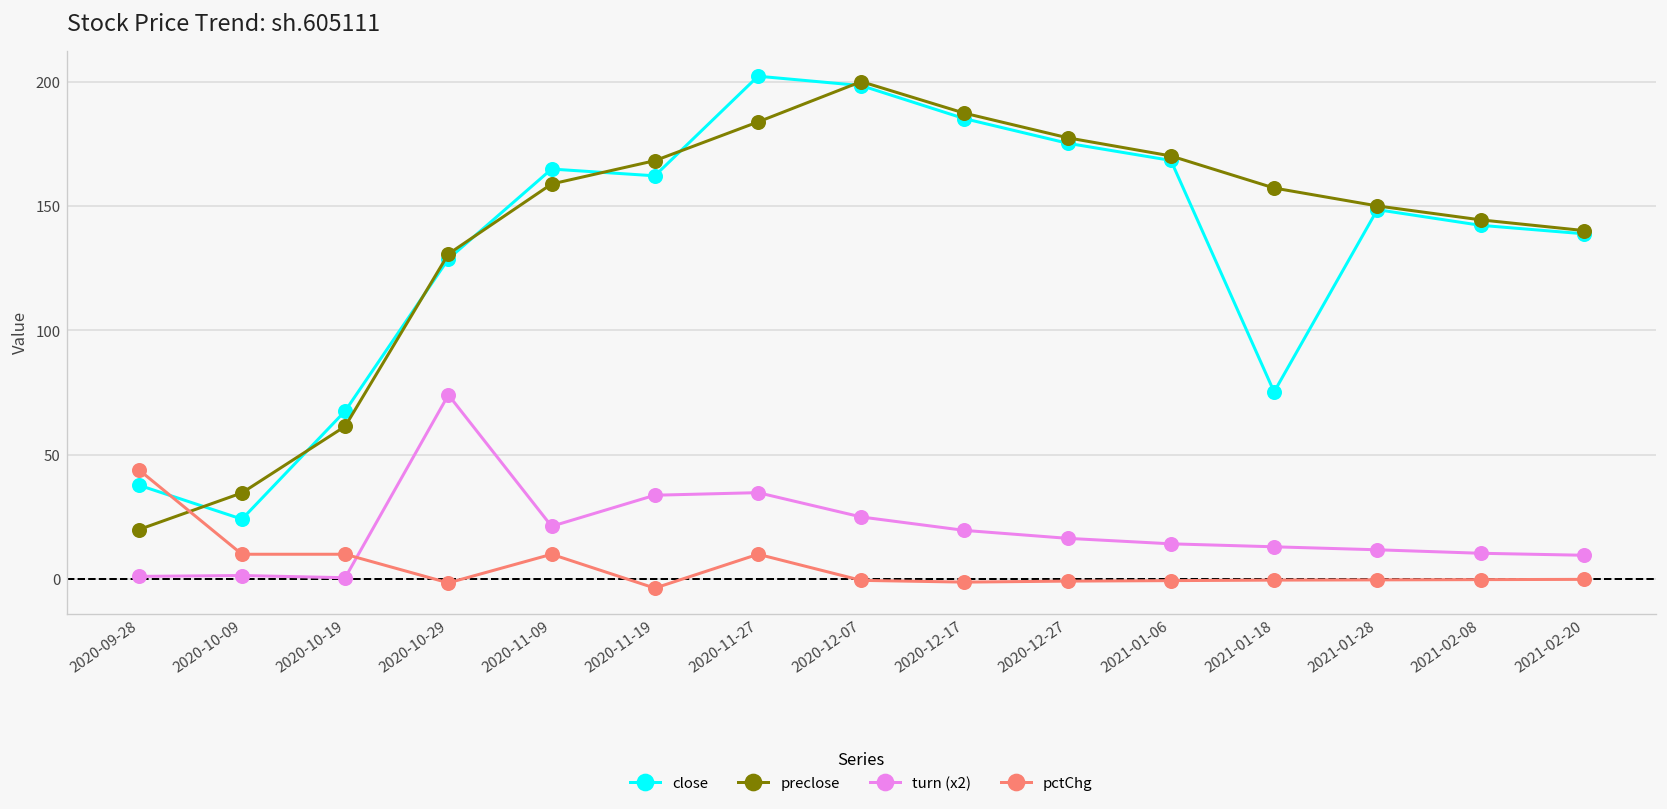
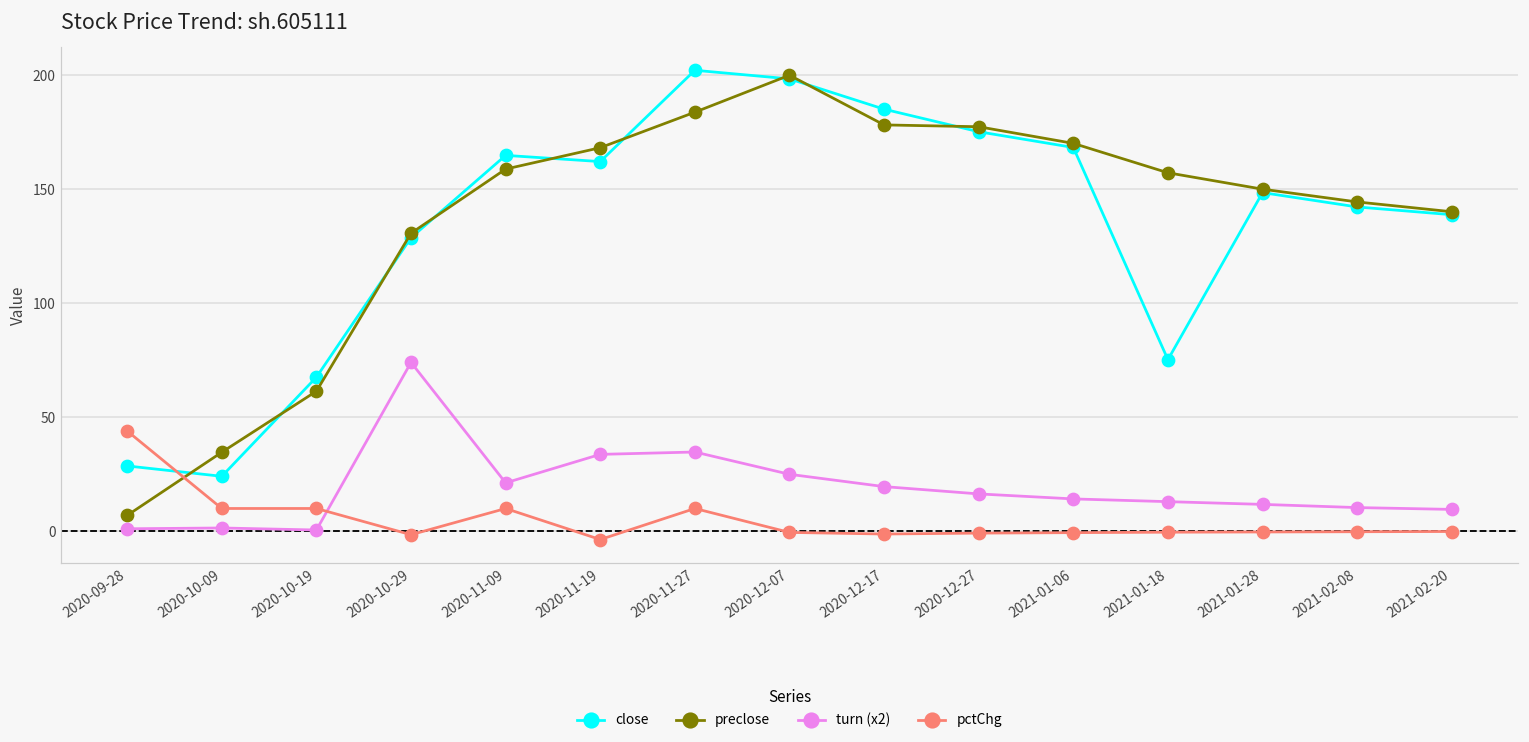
  {
    "close": {
-     "2020-09-28": 38,
+     "2020-09-28": 29,
      "2020-10-09": 24,
      "2020-10-19": 68,
      "2020-10-29": 129,
      "2020-11-09": 165,
      "2020-11-19": 162,
      "2020-11-27": 202,
      "2020-12-07": 199,
      "2020-12-17": 185,
      "2020-12-27": 175,
      "2021-01-06": 168,
      "2021-01-18": 75,
      "2021-01-28": 149,
      "2021-02-08": 142,
      "2021-02-20": 139
    },
    "preclose": {
-     "2020-09-28": 20,
+     "2020-09-28": 7,
      "2020-10-09": 35,
      "2020-10-19": 61,
      "2020-10-29": 131,
      "2020-11-09": 159,
      "2020-11-19": 168,
      "2020-11-27": 184,
      "2020-12-07": 200,
-     "2020-12-17": 187,
+     "2020-12-17": 178,
      "2020-12-27": 178,
      "2021-01-06": 170,
      "2021-01-18": 157,
      "2021-01-28": 150,
      "2021-02-08": 145,
      "2021-02-20": 140
    },
    "turn (x2)": {
      "2020-09-28": 1,
      "2020-10-09": 1,
      "2020-10-19": 1,
      "2020-10-29": 74,
      "2020-11-09": 21,
      "2020-11-19": 34,
      "2020-11-27": 35,
      "2020-12-07": 25,
      "2020-12-17": 20,
      "2020-12-27": 16,
      "2021-01-06": 14,
      "2021-01-18": 13,
      "2021-01-28": 12,
      "2021-02-08": 10,
      "2021-02-20": 10
    },
    "pctChg": {
      "2020-09-28": 44,
      "2020-10-09": 10,
      "2020-10-19": 10,
      "2020-10-29": -2,
      "2020-11-09": 10,
      "2020-11-19": -4,
      "2020-11-27": 10,
      "2020-12-07": -1,
      "2020-12-17": -1,
      "2020-12-27": -1,
      "2021-01-06": -1,
      "2021-01-18": 0,
      "2021-01-28": 0,
      "2021-02-08": 0,
      "2021-02-20": 0
    }
  }
